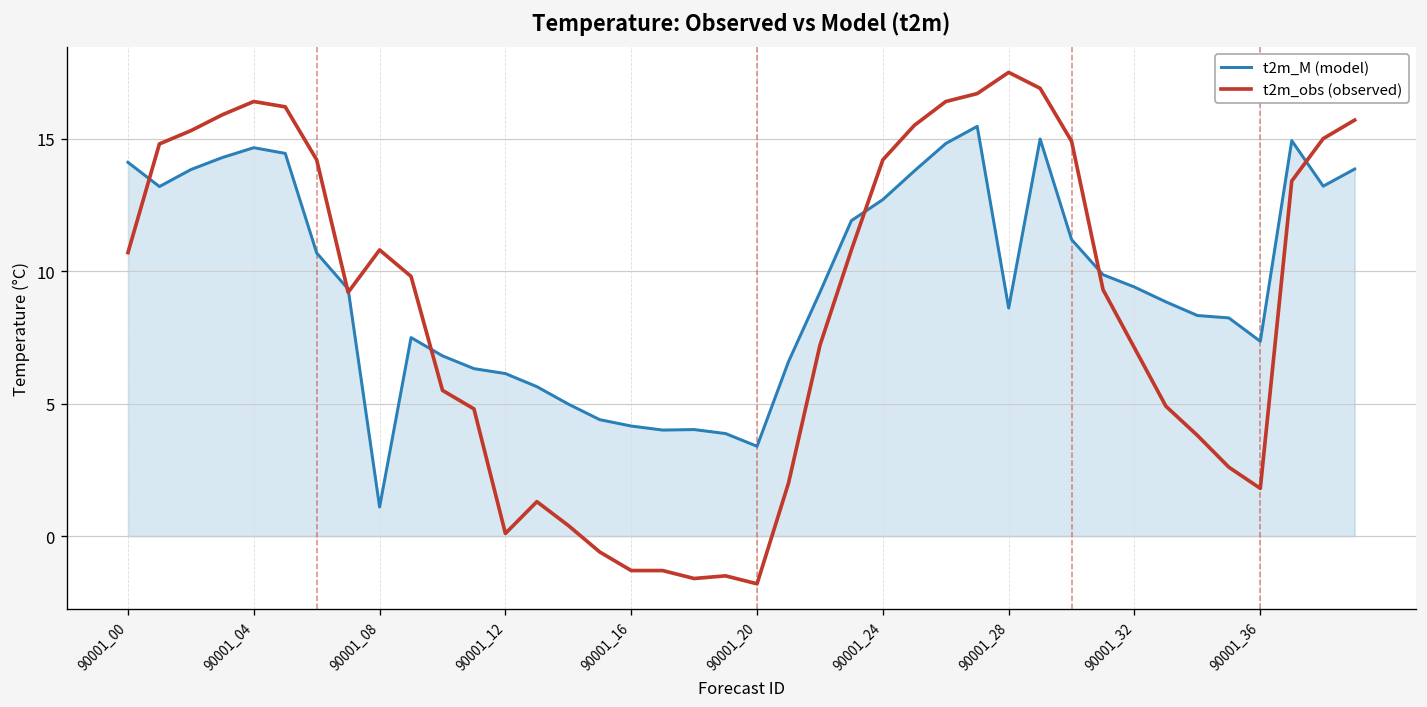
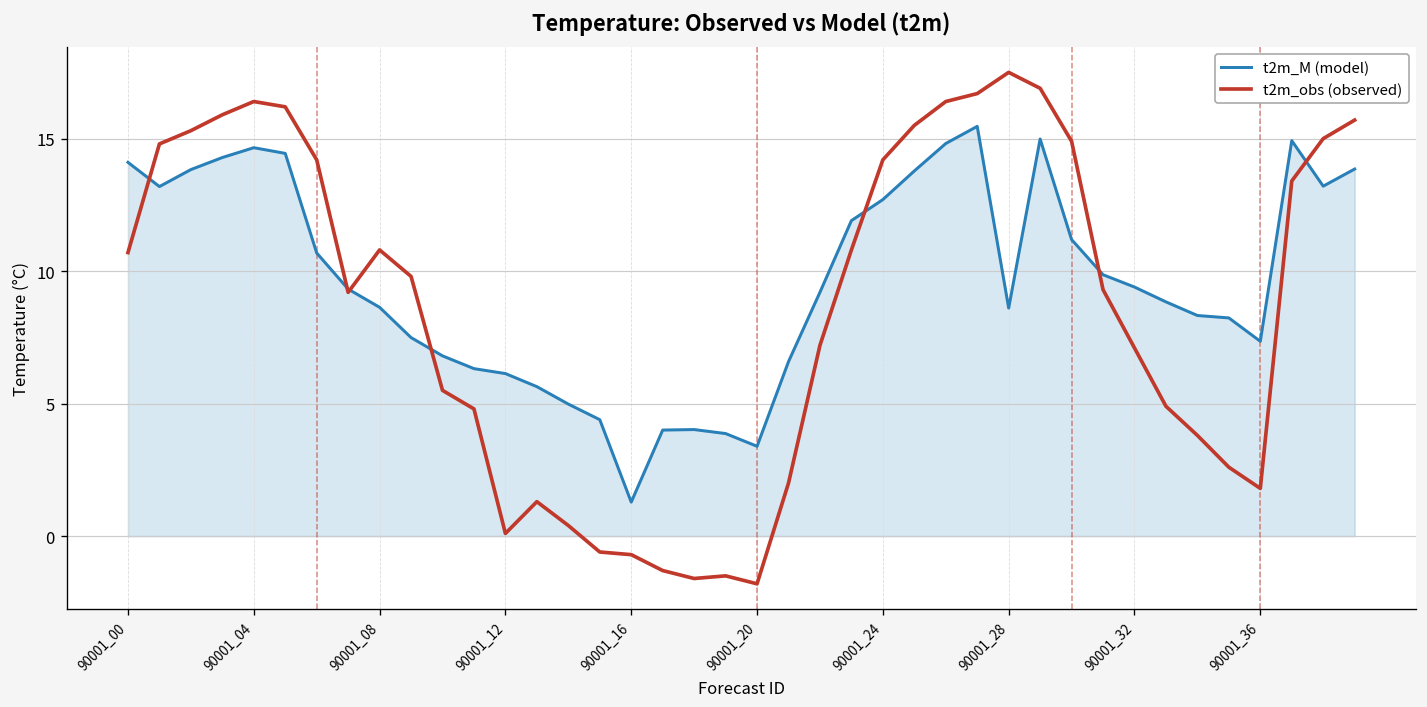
  {
    "t2m_M (model)": {
      "90001_00": 14.1,
      "90001_04": 14.7,
-     "90001_08": 1.1,
+     "90001_08": 8.6,
      "90001_12": 6.1,
-     "90001_16": 4.2,
+     "90001_16": 1.3,
      "90001_20": 3.4,
      "90001_24": 12.7,
      "90001_28": 8.6,
      "90001_32": 9.4,
      "90001_36": 7.4
    },
    "t2m_obs (observed)": {
      "90001_00": 10.7,
      "90001_04": 16.4,
      "90001_08": 10.8,
      "90001_12": 0.1,
-     "90001_16": -1.3,
+     "90001_16": -0.7,
      "90001_20": -1.8,
      "90001_24": 14.2,
      "90001_28": 17.5,
      "90001_32": 7.1,
      "90001_36": 1.8
    }
  }
